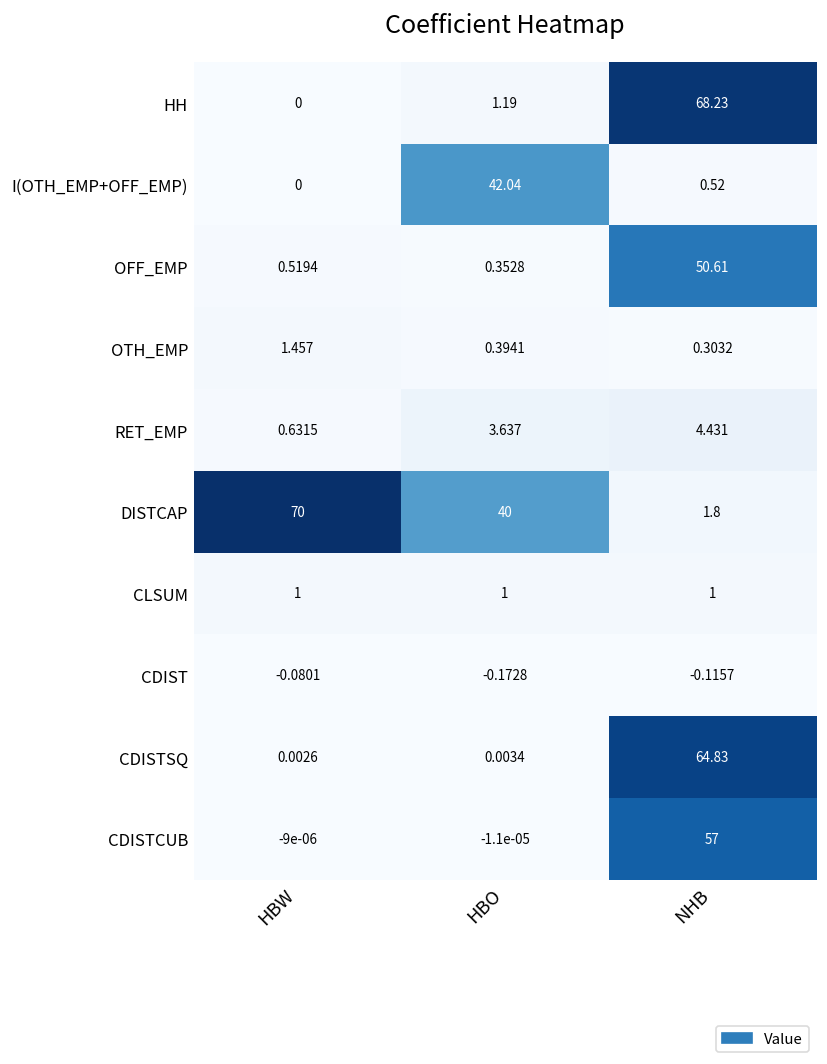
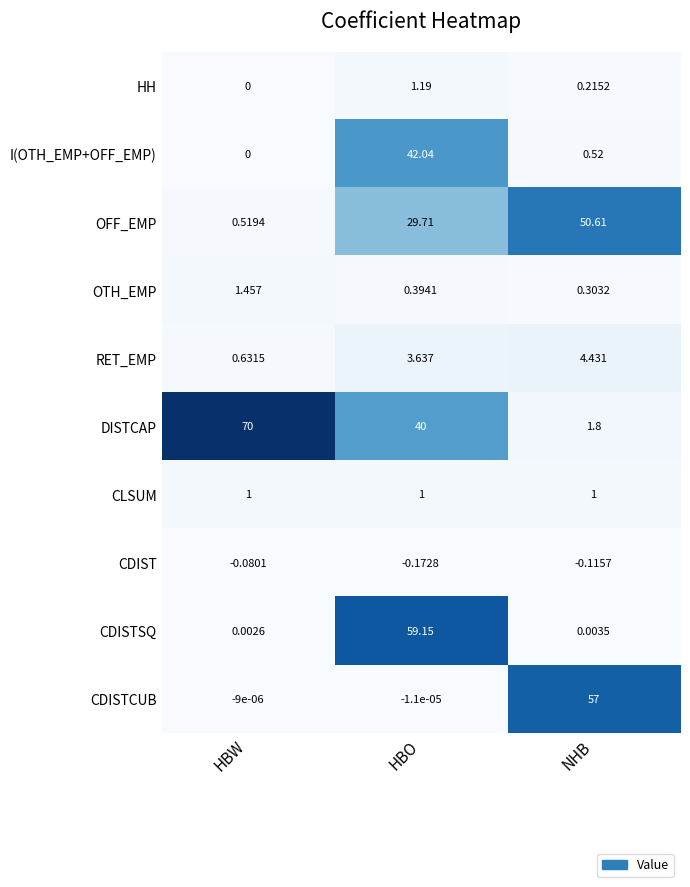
  {
    "HH": {
      "HBW": "0",
      "HBO": "1.19",
-     "NHB": "68.23"
+     "NHB": "0.2152"
    },
    "I(OTH_EMP+OFF_EMP)": {
      "HBW": "0",
      "HBO": "42.04",
      "NHB": "0.52"
    },
    "OFF_EMP": {
      "HBW": "0.5194",
-     "HBO": "0.3528",
+     "HBO": "29.71",
      "NHB": "50.61"
    },
    "OTH_EMP": {
      "HBW": "1.457",
      "HBO": "0.3941",
      "NHB": "0.3032"
    },
    "RET_EMP": {
      "HBW": "0.6315",
      "HBO": "3.637",
      "NHB": "4.431"
    },
    "DISTCAP": {
      "HBW": "70",
      "HBO": "40",
      "NHB": "1.8"
    },
    "CLSUM": {
      "HBW": "1",
      "HBO": "1",
      "NHB": "1"
    },
    "CDIST": {
      "HBW": "-0.0801",
      "HBO": "-0.1728",
      "NHB": "-0.1157"
    },
    "CDISTSQ": {
      "HBW": "0.0026",
-     "HBO": "0.0034",
-     "NHB": "64.83"
+     "HBO": "59.15",
+     "NHB": "0.0035"
    },
    "CDISTCUB": {
      "HBW": "-9e-06",
      "HBO": "-1.1e-05",
      "NHB": "57"
    }
  }
